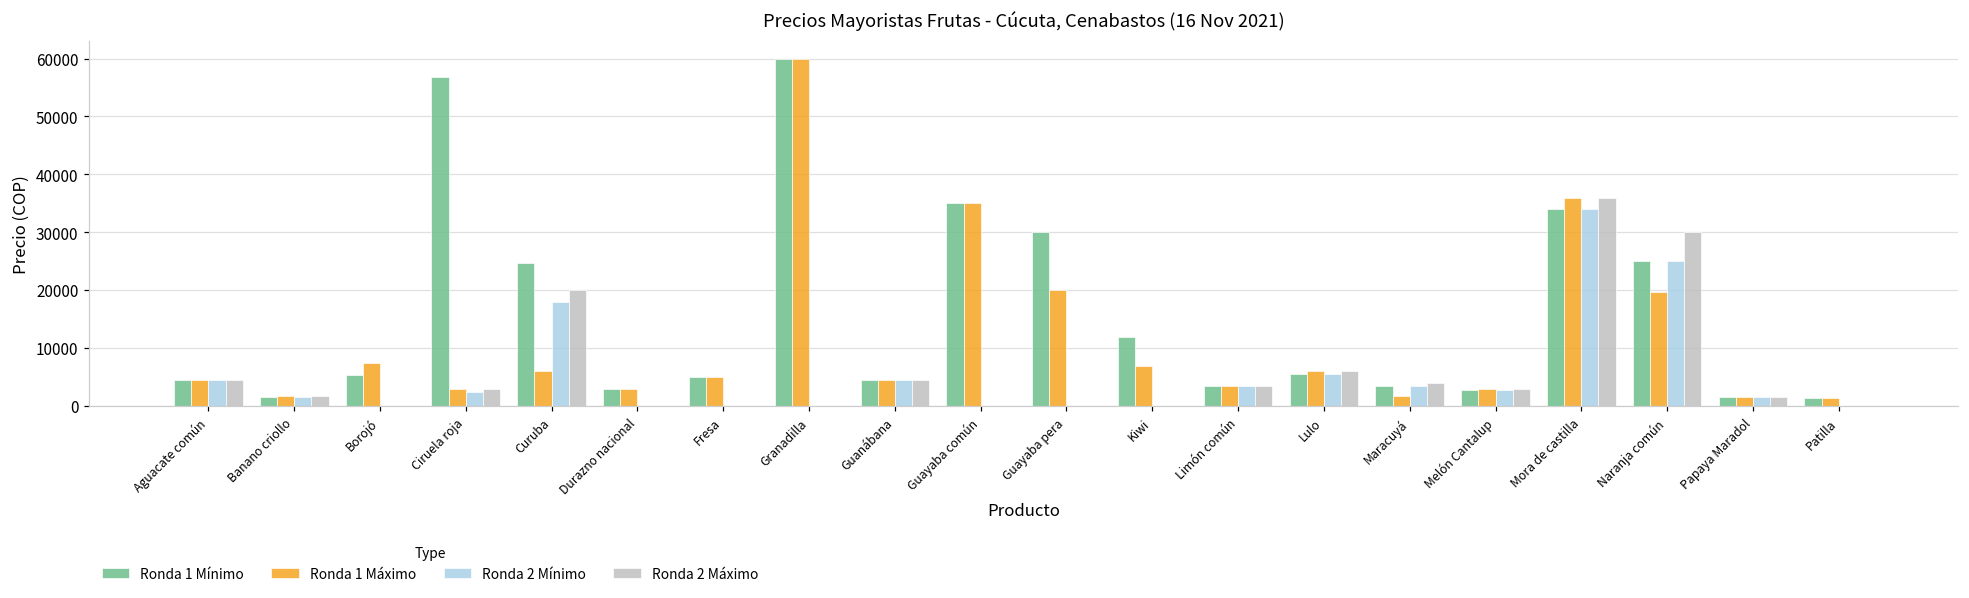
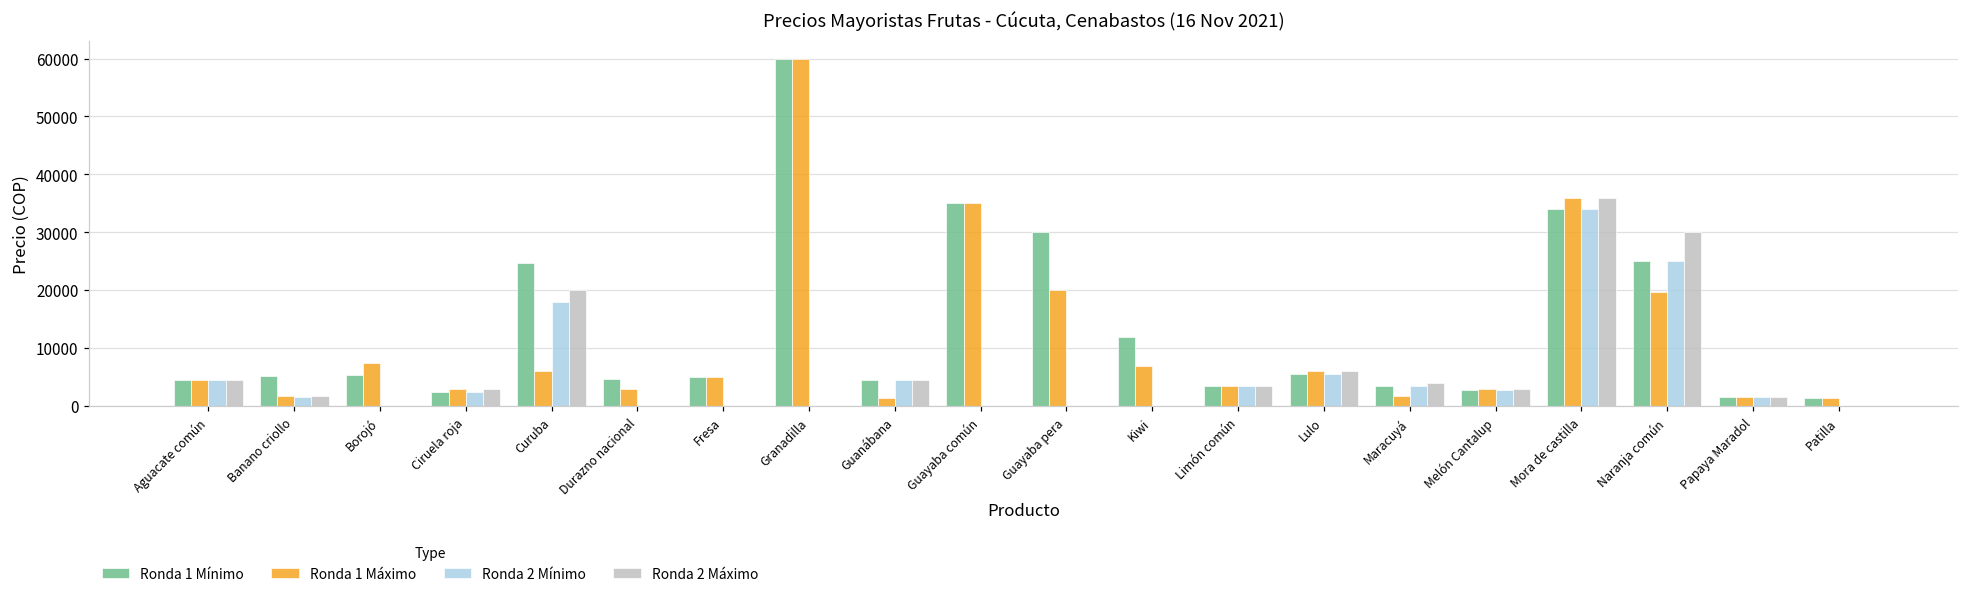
  {
    "Ronda 1 Mínimo": {
      "Aguacate común": 5000,
-     "Banano criollo": 2000,
+     "Banano criollo": 5000,
      "Borojó": 5000,
-     "Ciruela roja": 57000,
+     "Ciruela roja": 3000,
      "Curuba": 25000,
-     "Durazno nacional": 3000,
+     "Durazno nacional": 5000,
      "Fresa": 5000,
      "Granadilla": 60000,
      "Guanábana": 5000,
      "Guayaba común": 35000,
      "Guayaba pera": 30000,
      "Kiwi": 12000,
      "Limón común": 4000,
      "Lulo": 6000,
      "Maracuyá": 4000,
      "Melón Cantalup": 3000,
      "Mora de castilla": 34000,
      "Naranja común": 25000,
      "Papaya Maradol": 2000,
      "Patilla": 1000
    },
    "Ronda 1 Máximo": {
      "Aguacate común": 5000,
      "Banano criollo": 2000,
      "Borojó": 8000,
      "Ciruela roja": 3000,
      "Curuba": 6000,
      "Durazno nacional": 3000,
      "Fresa": 5000,
      "Granadilla": 60000,
-     "Guanábana": 5000,
+     "Guanábana": 1000,
      "Guayaba común": 35000,
      "Guayaba pera": 20000,
      "Kiwi": 7000,
      "Limón común": 4000,
      "Lulo": 6000,
      "Maracuyá": 2000,
      "Melón Cantalup": 3000,
      "Mora de castilla": 36000,
      "Naranja común": 20000,
      "Papaya Maradol": 2000,
      "Patilla": 1000
    }
  }
